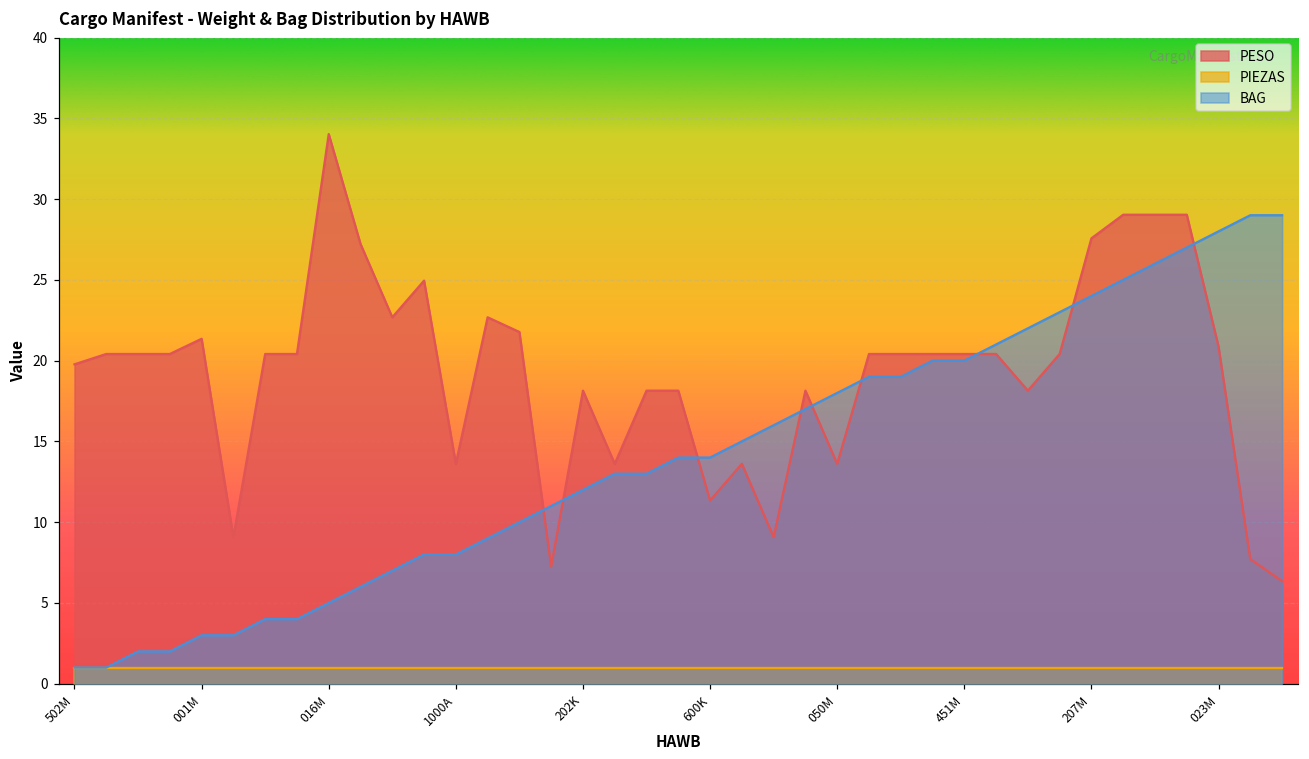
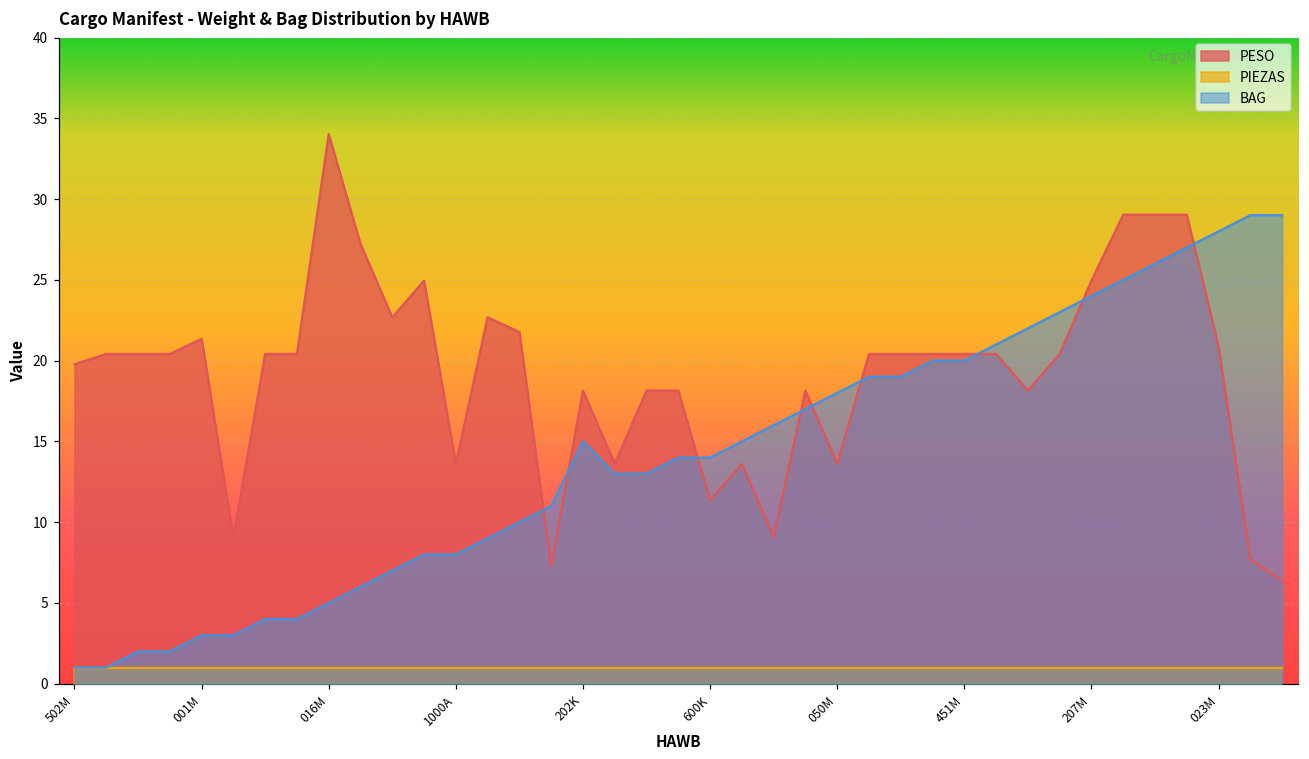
  {
    "PESO": {
      "502M": 19.8,
      "001M": 21.4,
      "016M": 34.0,
      "1000A": 13.6,
      "202K": 18.1,
      "600K": 11.3,
      "050M": 13.6,
      "451M": 20.4,
-     "207M": 27.6,
+     "207M": 25.0,
      "023M": 20.9
    },
    "PIEZAS": {
      "001M": 1.0,
      "016M": 1.0,
      "1000A": 1.0,
      "202K": 1.0,
      "600K": 1.0,
      "050M": 1.0,
      "451M": 1.0,
      "207M": 1.0,
      "023M": 1.0
    },
    "BAG": {
      "001M": 3,
      "016M": 5,
      "1000A": 8,
-     "202K": 12,
+     "202K": 15,
      "600K": 14,
      "050M": 18,
      "451M": 20,
      "207M": 24,
      "023M": 28
    }
  }
